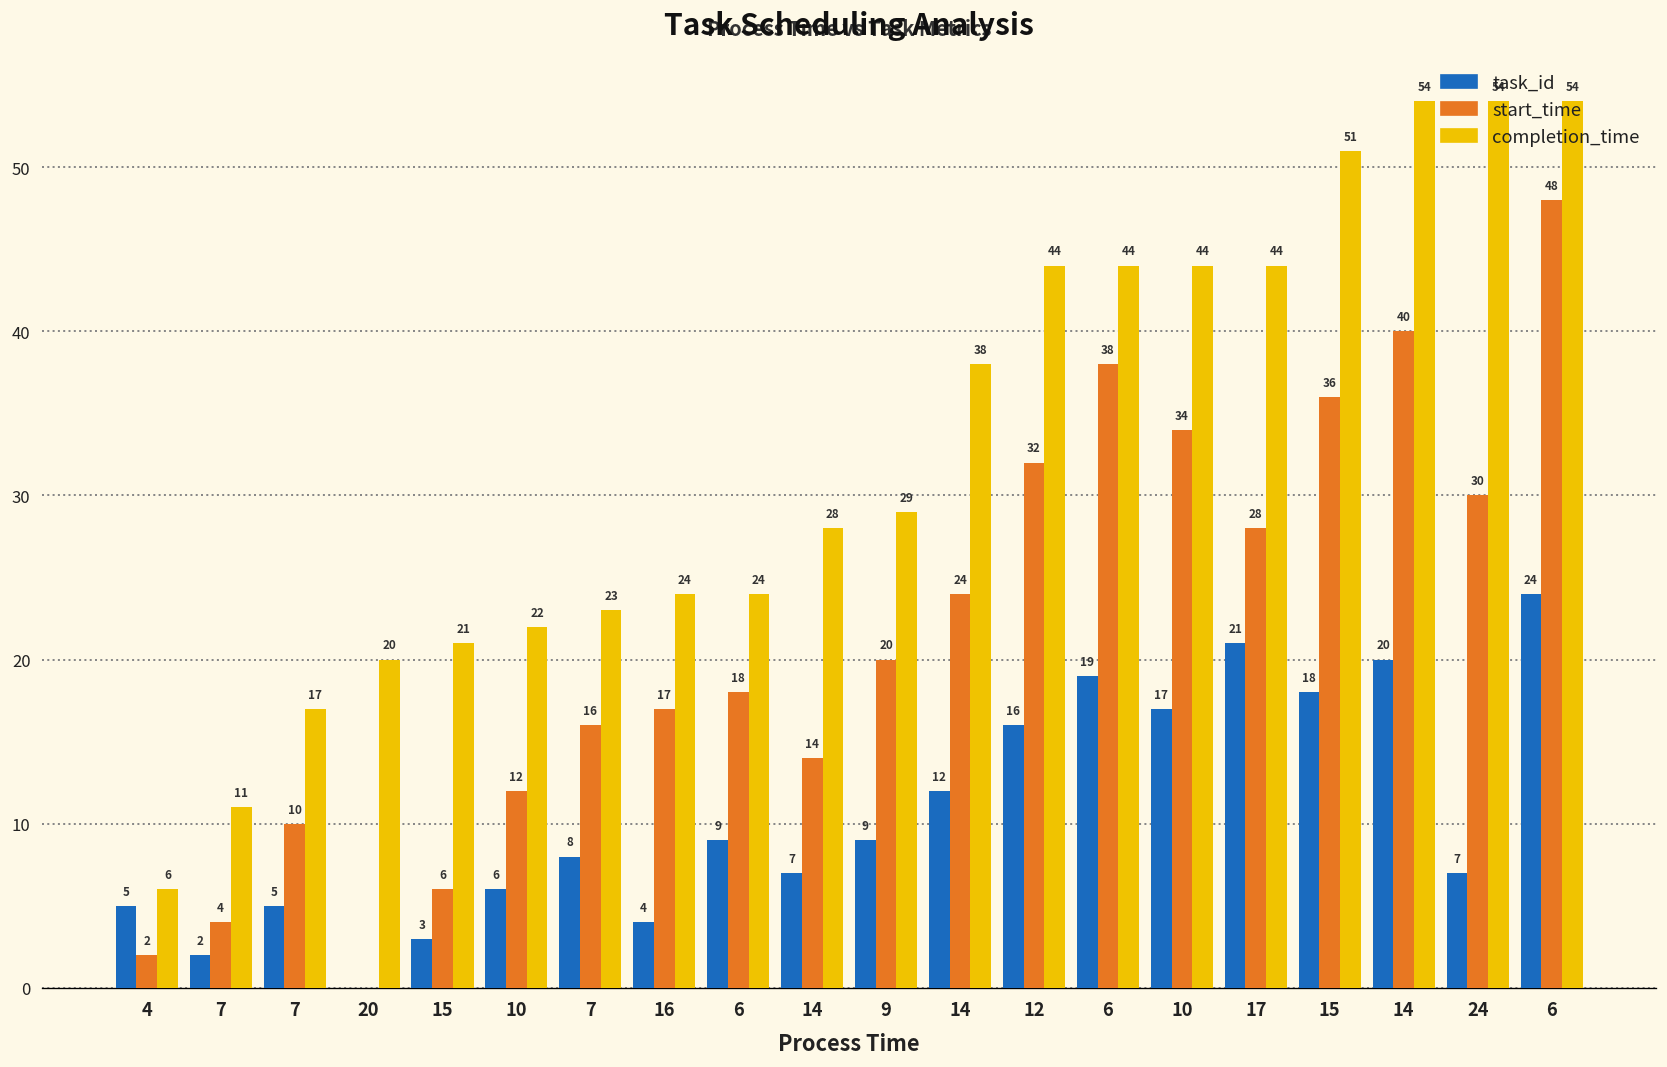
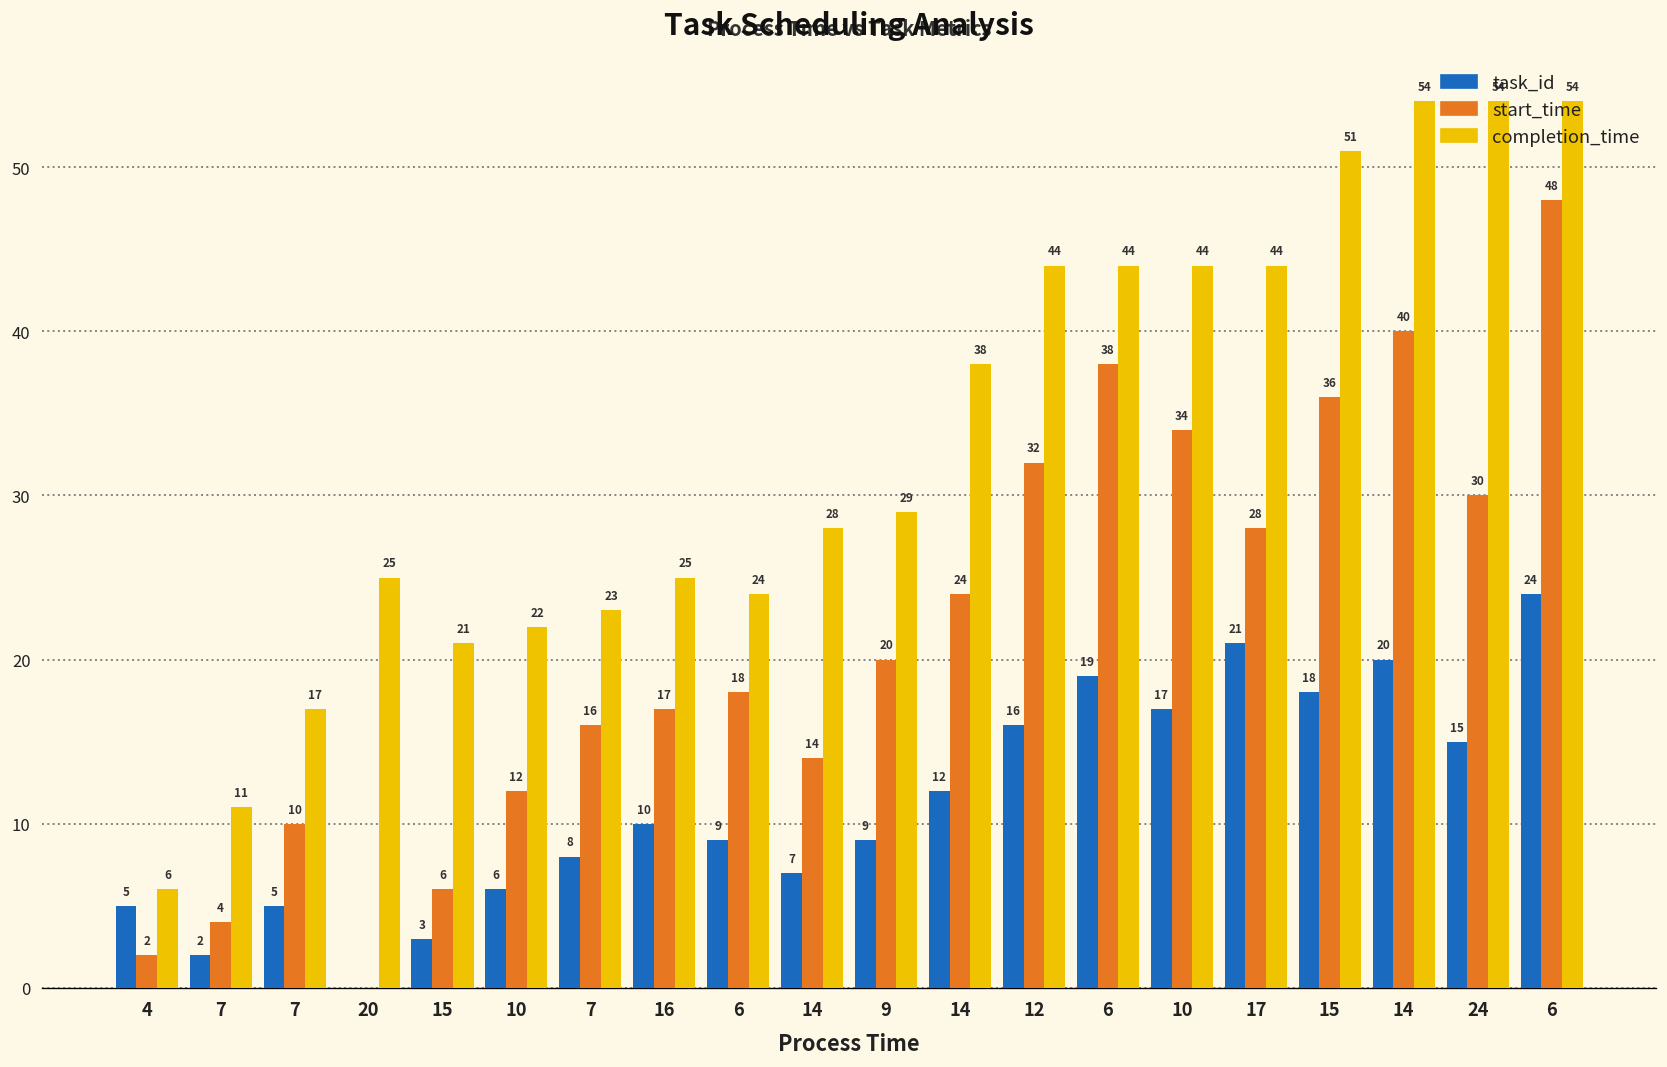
  {
    "task_id": {
      "4": 5,
-     "16": 4,
+     "16": 10,
      "9": 9,
      "12": 16,
      "17": 21,
-     "24": 7
+     "24": 15
    },
    "start_time": {
      "4": 2,
      "16": 17,
      "9": 20,
      "12": 32,
      "17": 28,
      "24": 30
    },
    "completion_time": {
      "4": 6,
-     "20": 20,
-     "16": 24,
+     "20": 25,
+     "16": 25,
      "9": 29,
      "12": 44,
      "17": 44,
      "24": 54
    }
  }
